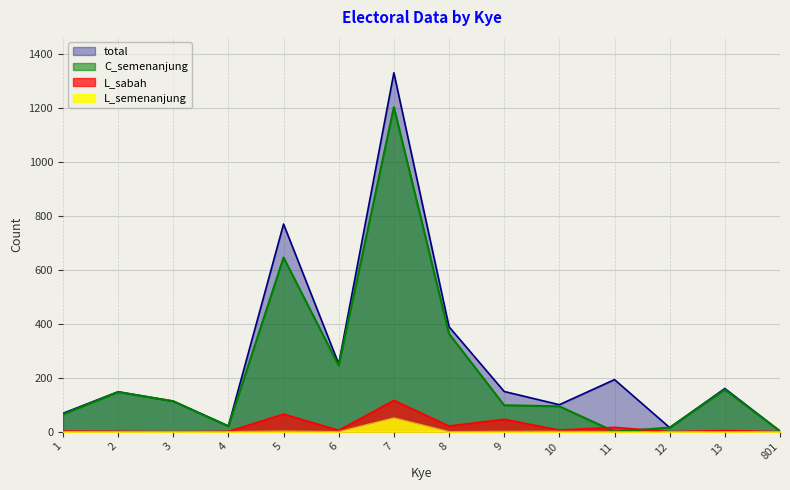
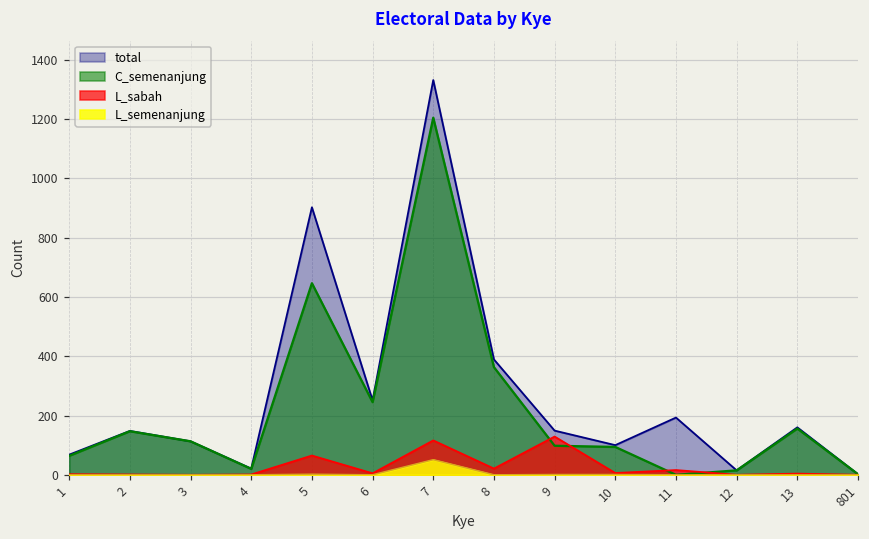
  {
    "total": {
-     "5": 770,
+     "5": 900,
      "7": 1330,
      "8": 390,
      "9": 150,
      "11": 190
    },
    "C_semenanjung": {
      "5": 650,
      "7": 1200,
      "8": 360,
      "9": 100
    },
    "L_sabah": {
      "5": 70,
      "7": 120,
      "8": 20,
-     "9": 50,
+     "9": 130,
      "11": 20
    },
    "L_semenanjung": {
      "5": 0,
      "7": 50,
      "8": 0,
      "9": 0
    }
  }
